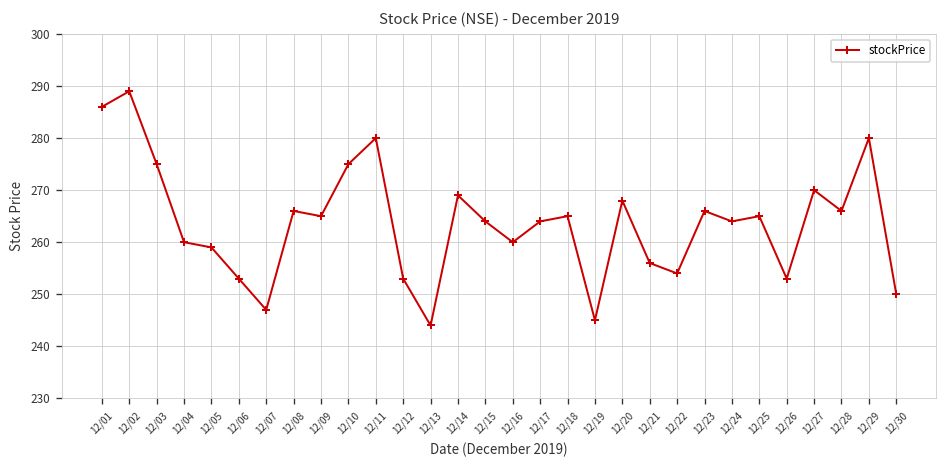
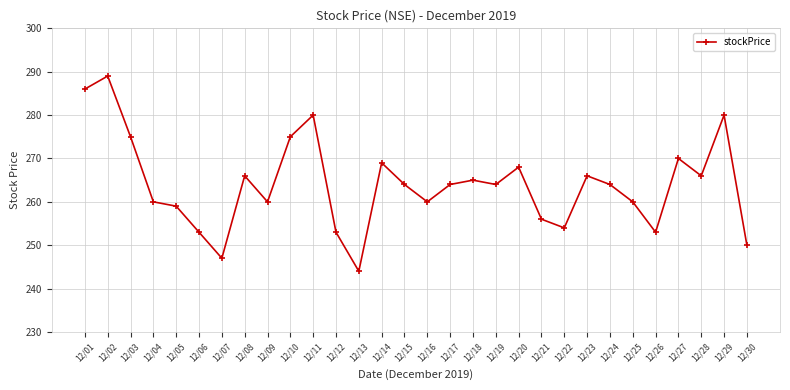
  {
    "12/01": 286,
    "12/02": 289,
    "12/03": 275,
    "12/04": 260,
    "12/05": 259,
    "12/06": 253,
    "12/07": 247,
    "12/08": 266,
-   "12/09": 265,
+   "12/09": 260,
    "12/10": 275,
    "12/11": 280,
    "12/12": 253,
    "12/13": 244,
    "12/14": 269,
    "12/15": 264,
    "12/16": 260,
    "12/17": 264,
    "12/18": 265,
-   "12/19": 245,
+   "12/19": 264,
    "12/20": 268,
    "12/21": 256,
    "12/22": 254,
    "12/23": 266,
    "12/24": 264,
-   "12/25": 265,
+   "12/25": 260,
    "12/26": 253,
    "12/27": 270,
    "12/28": 266,
    "12/29": 280,
    "12/30": 250
  }
